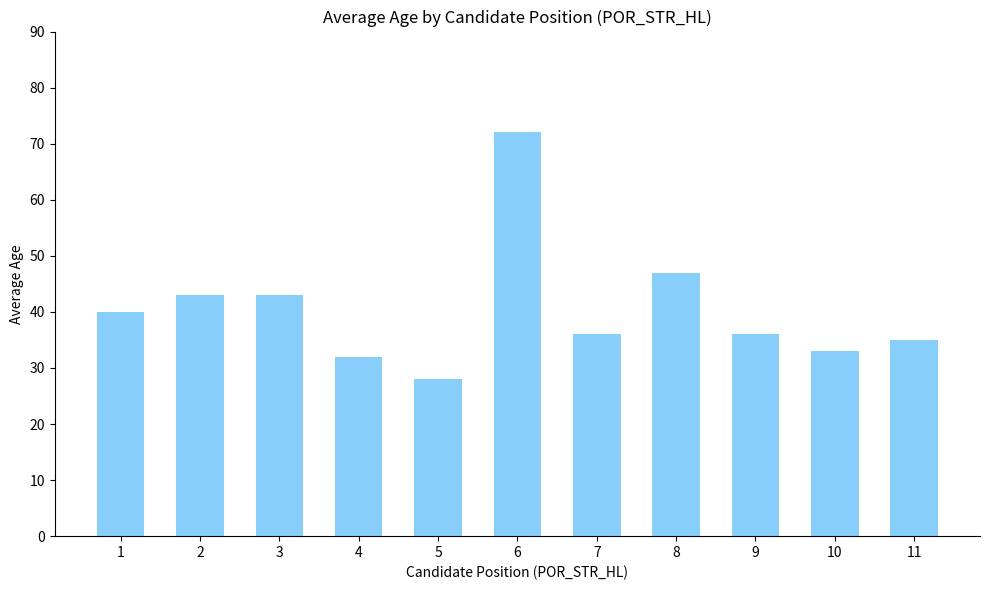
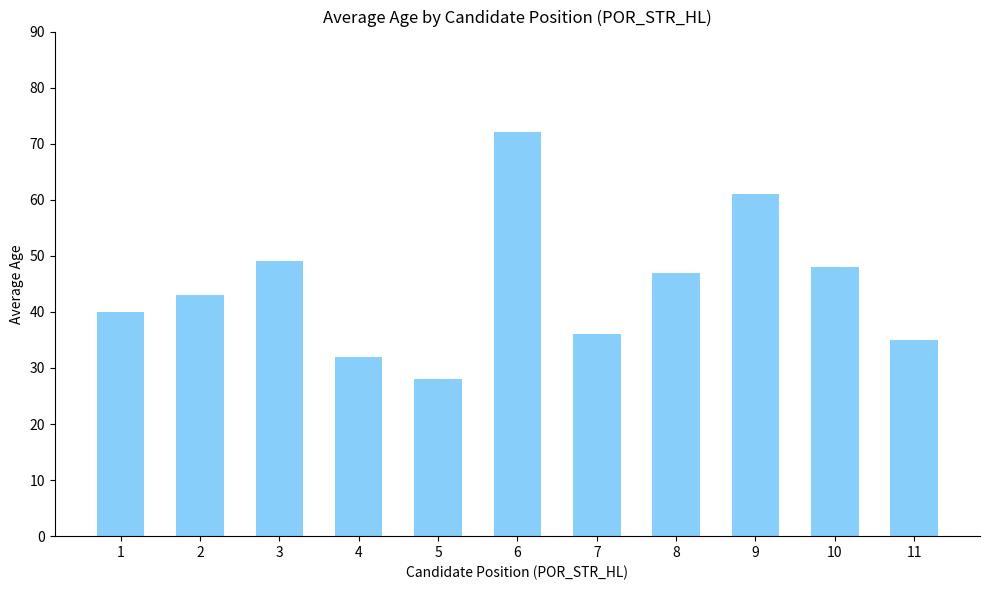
  {
    "1": 40,
    "2": 43,
-   "3": 43,
+   "3": 49,
    "4": 32,
    "5": 28,
    "6": 72,
    "7": 36,
    "8": 47,
-   "9": 36,
-   "10": 33,
+   "9": 61,
+   "10": 48,
    "11": 35
  }
